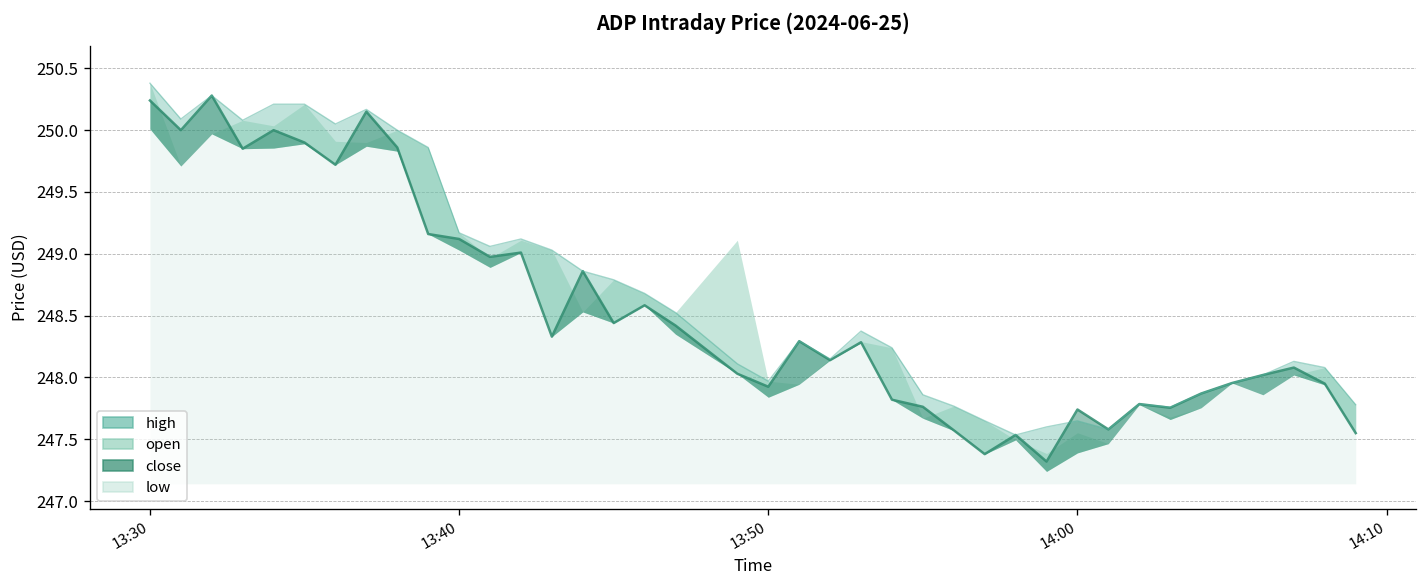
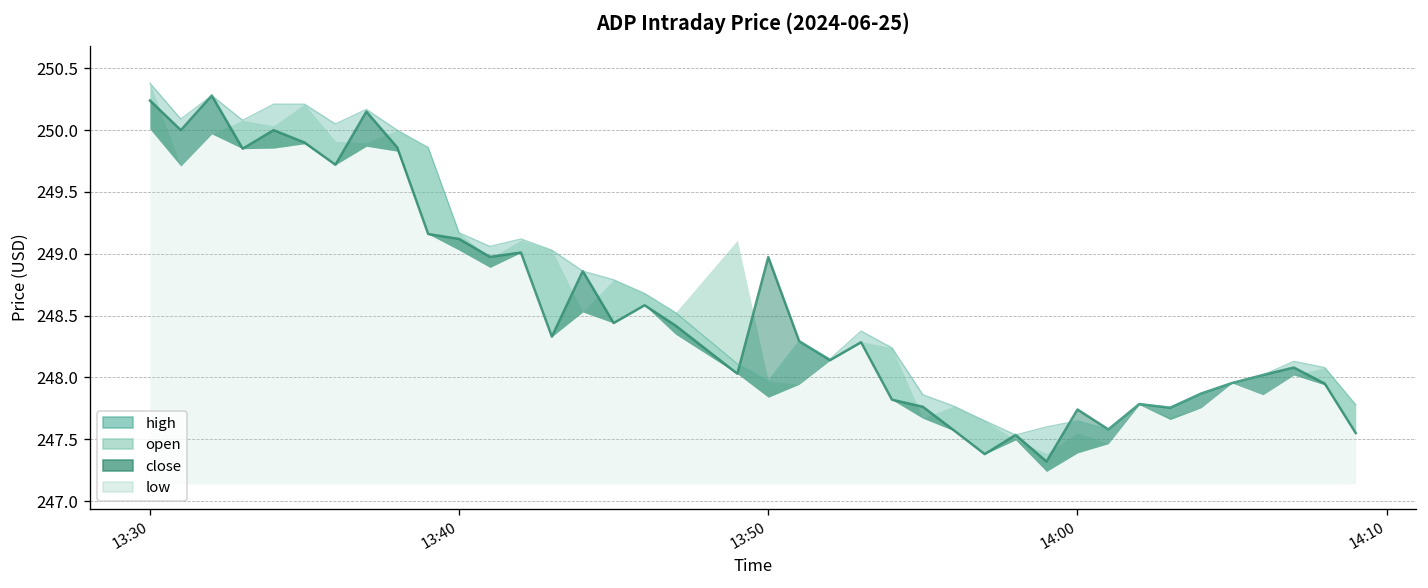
  {
    "close": {
      "13:30": 250.24,
      "13:40": 249.12,
-     "13:50": 247.93,
+     "13:50": 248.97,
      "14:00": 247.74
    }
  }
